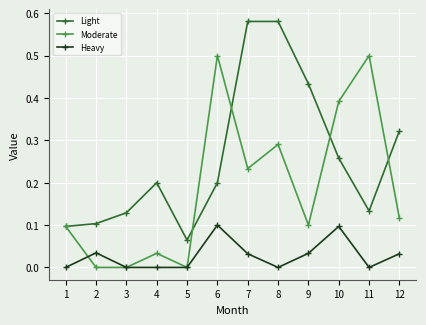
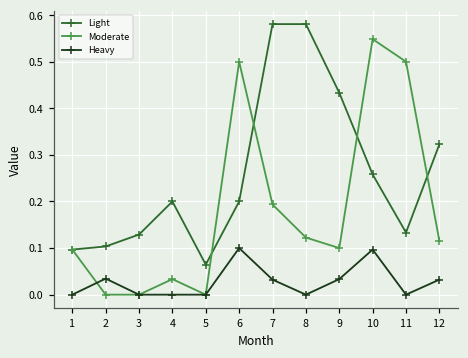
  {
    "Moderate": {
      "2": 0.00,
      "4": 0.03,
      "6": 0.50,
-     "7": 0.23,
-     "8": 0.29,
+     "7": 0.19,
+     "8": 0.12,
      "9": 0.10,
-     "10": 0.39,
+     "10": 0.55,
      "11": 0.50,
      "12": 0.12
    }
  }
